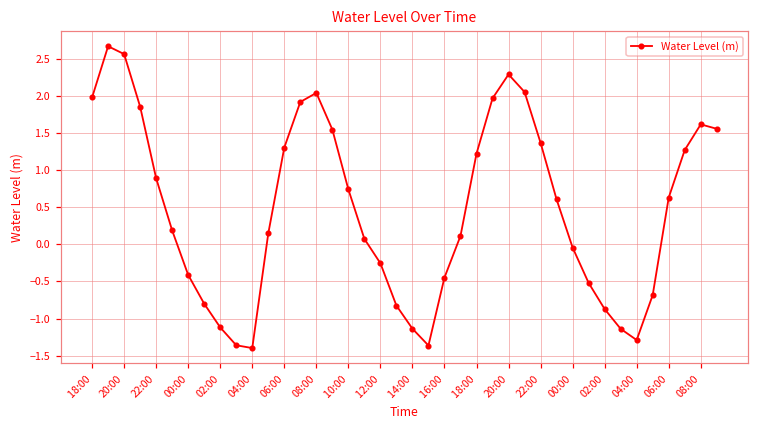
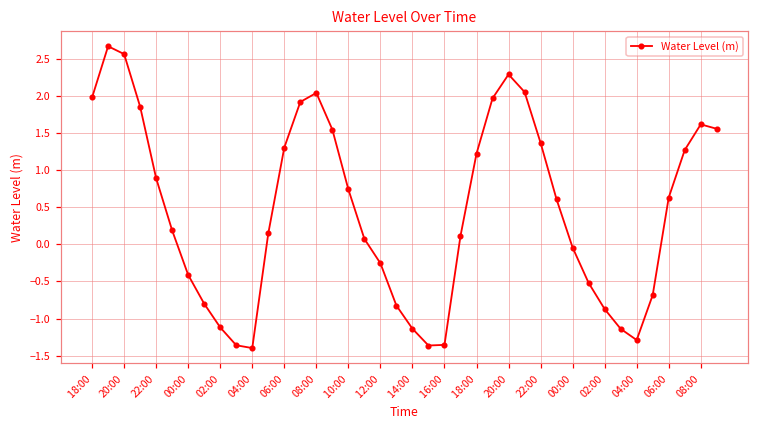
  {
    "10:00": 0.7,
    "12:00": -0.3,
    "14:00": -1.1,
-   "16:00": -0.4
+   "16:00": -1.4
  }
